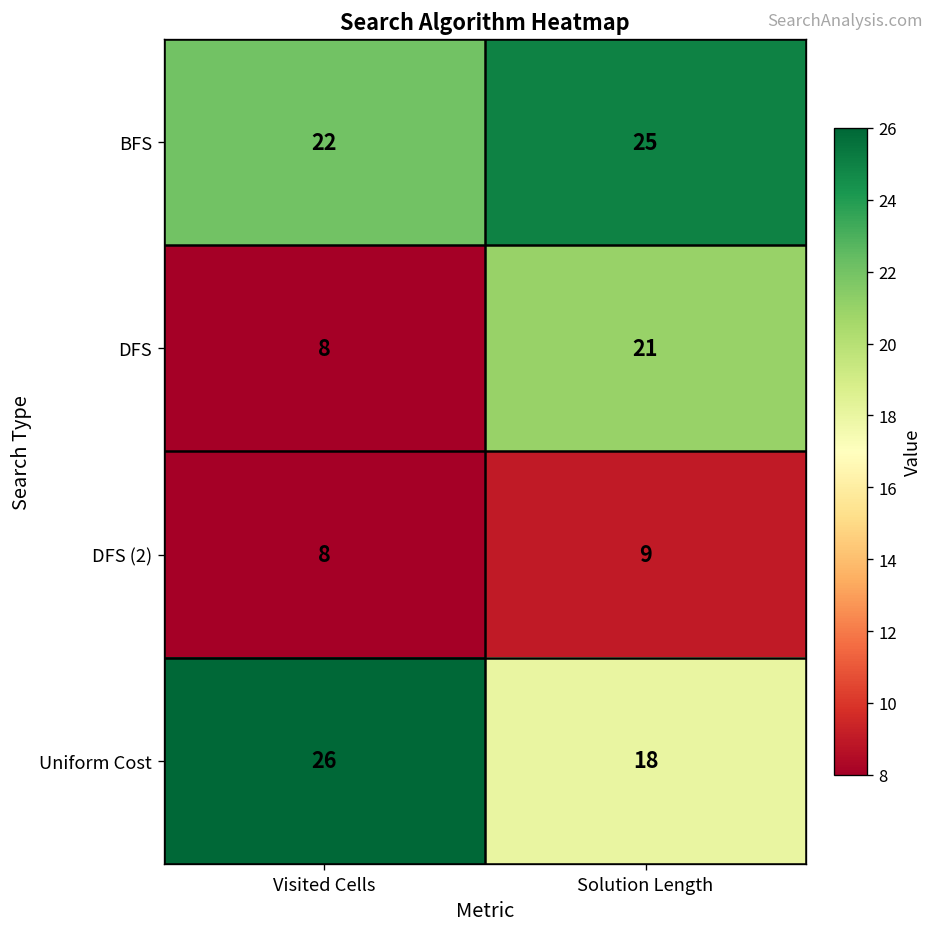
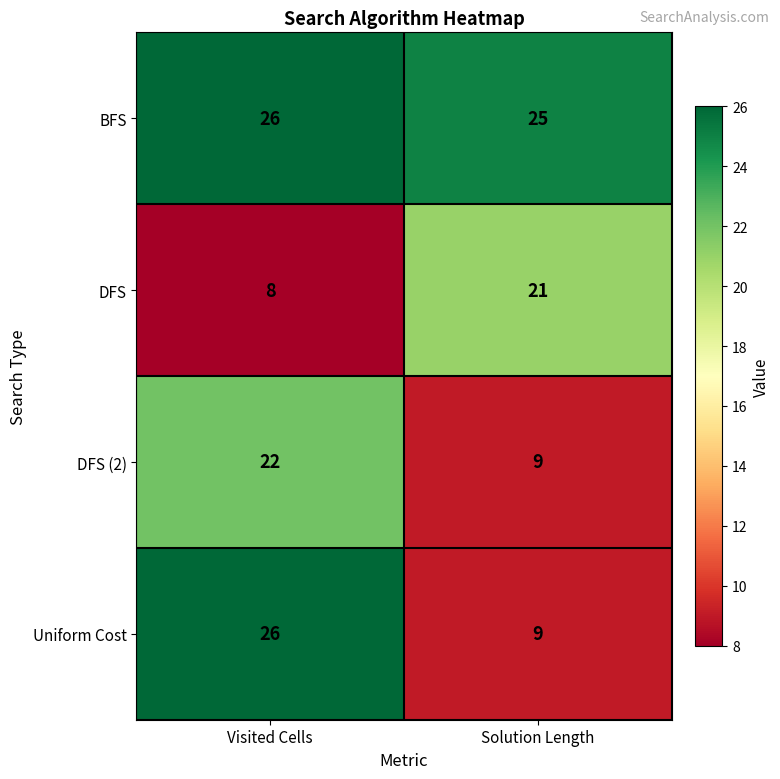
  {
    "BFS": {
-     "Visited Cells": 22,
+     "Visited Cells": 26,
      "Solution Length": 25
    },
    "DFS": {
      "Visited Cells": 8,
      "Solution Length": 21
    },
    "DFS (2)": {
-     "Visited Cells": 8,
+     "Visited Cells": 22,
      "Solution Length": 9
    },
    "Uniform Cost": {
      "Visited Cells": 26,
-     "Solution Length": 18
+     "Solution Length": 9
    }
  }
